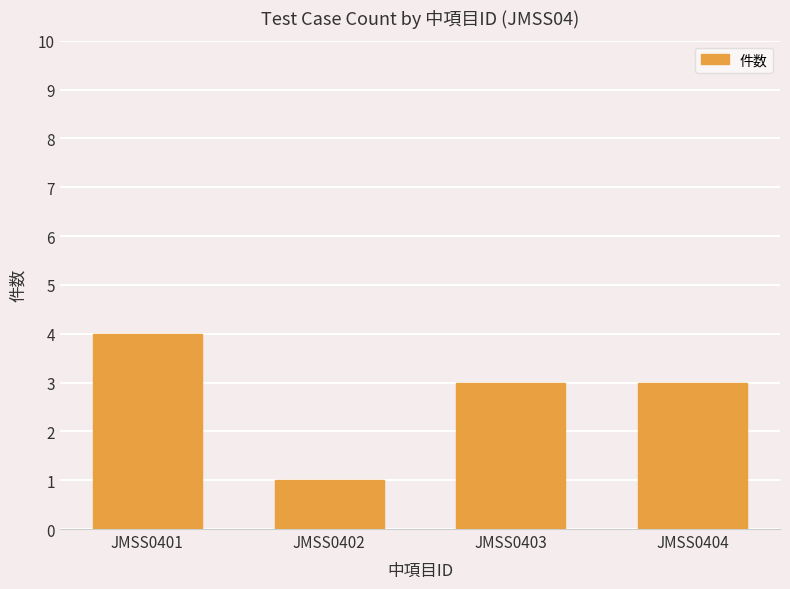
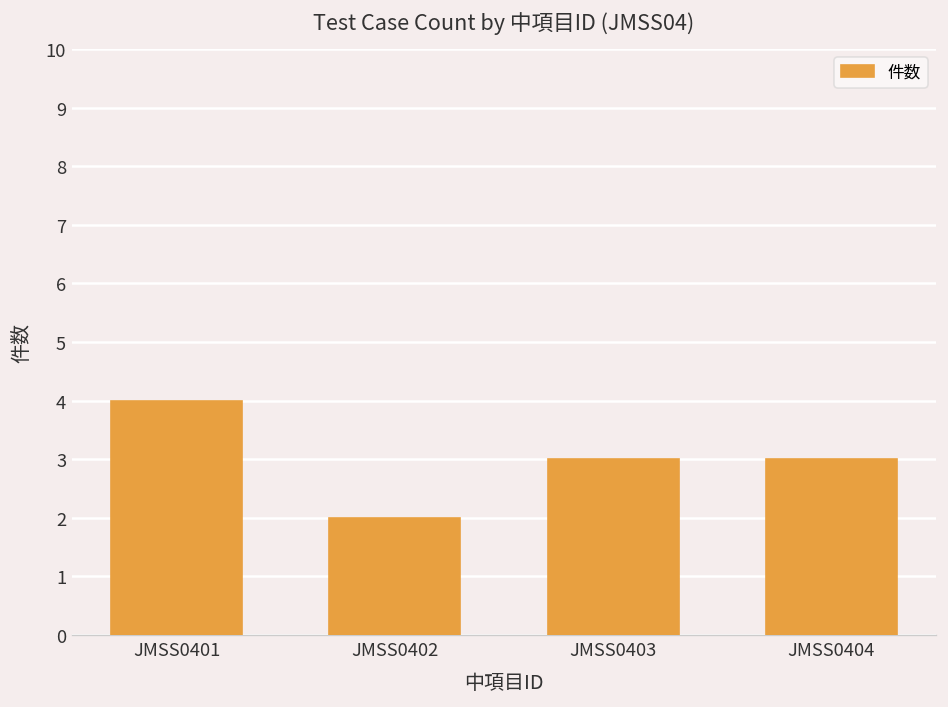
  {
    "JMSS0401": 4,
-   "JMSS0402": 1,
+   "JMSS0402": 2,
    "JMSS0403": 3,
    "JMSS0404": 3
  }
